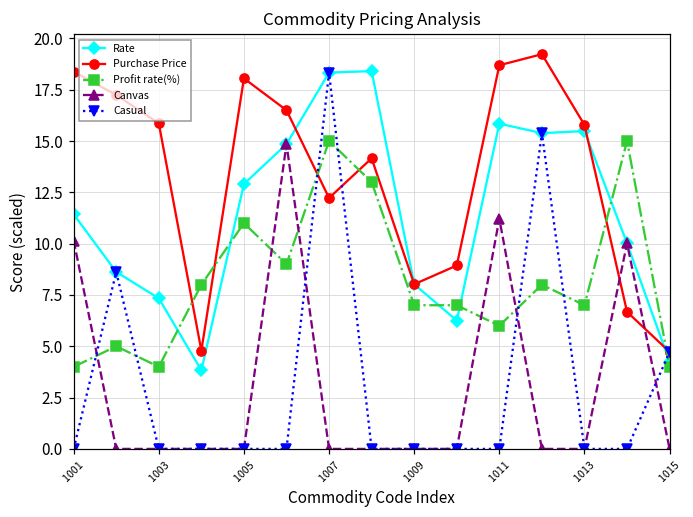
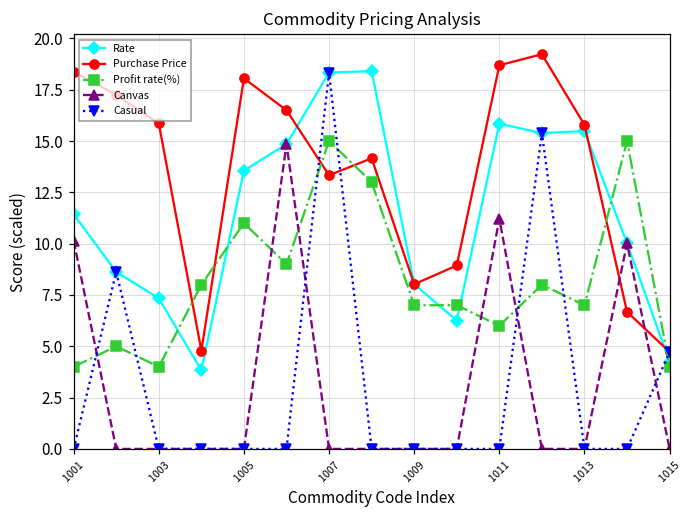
  {
    "Rate": {
      "1001": 11.4,
      "1003": 7.3,
-     "1005": 12.9,
+     "1005": 13.6,
      "1011": 15.8,
      "1013": 15.5,
      "1015": 4.2
    },
    "Purchase Price": {
      "1001": 18.4,
      "1005": 18.1,
-     "1007": 12.2,
+     "1007": 13.3,
      "1011": 18.7,
      "1013": 15.8
    },
    "Profit rate(%)": {
      "1001": 4.0,
      "1003": 4.0,
      "1005": 11.0,
      "1007": 15.0,
      "1009": 7.0,
      "1011": 6.0,
      "1013": 7.0,
      "1015": 4.0
    },
    "Canvas": {
      "1001": 10.2,
      "1007": 0.0,
      "1011": 11.2,
      "1015": 0.0
    },
    "Casual": {
      "1001": 0.0,
      "1011": 0.0
    }
  }
